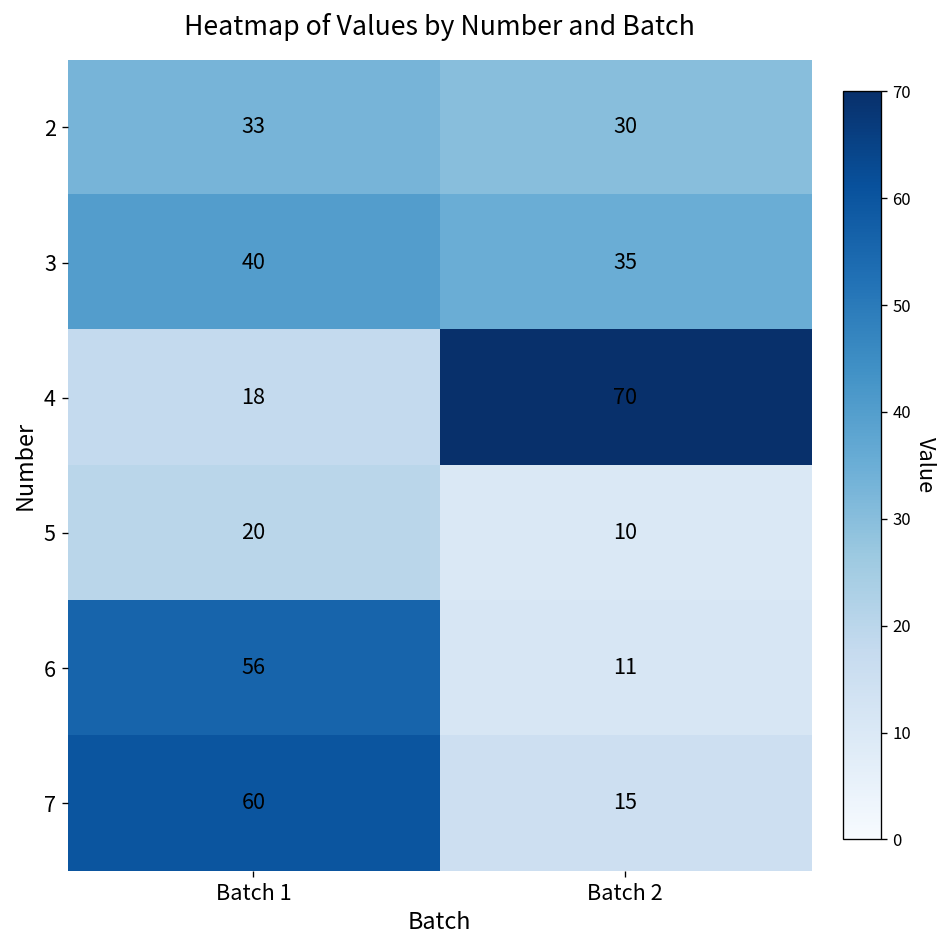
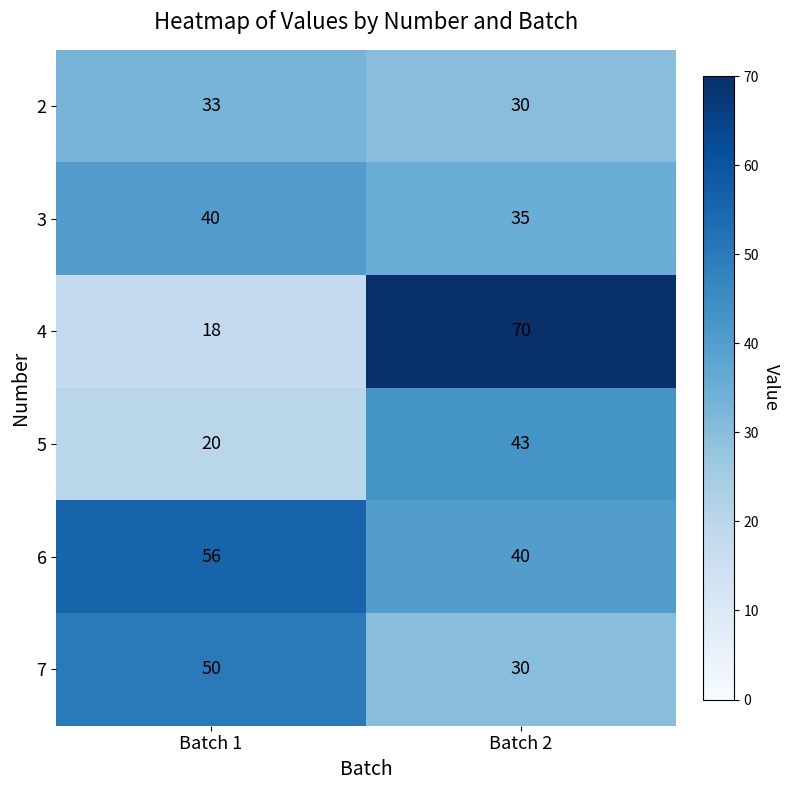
  {
    "2": {
      "Batch 1": 33,
      "Batch 2": 30
    },
    "3": {
      "Batch 1": 40,
      "Batch 2": 35
    },
    "4": {
      "Batch 1": 18,
      "Batch 2": 70
    },
    "5": {
      "Batch 1": 20,
-     "Batch 2": 10
+     "Batch 2": 43
    },
    "6": {
      "Batch 1": 56,
-     "Batch 2": 11
+     "Batch 2": 40
    },
    "7": {
-     "Batch 1": 60,
-     "Batch 2": 15
+     "Batch 1": 50,
+     "Batch 2": 30
    }
  }
